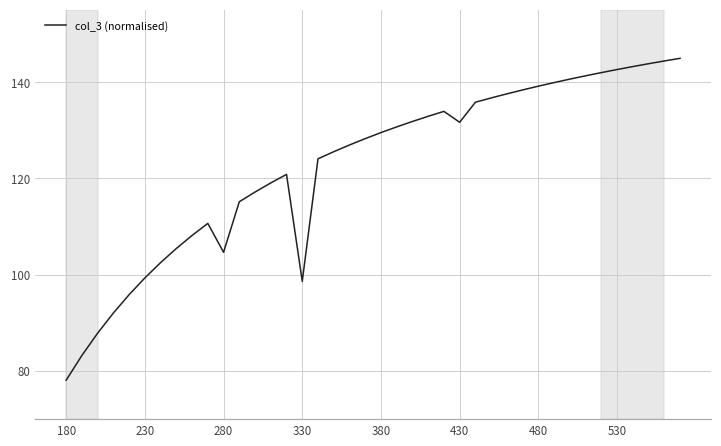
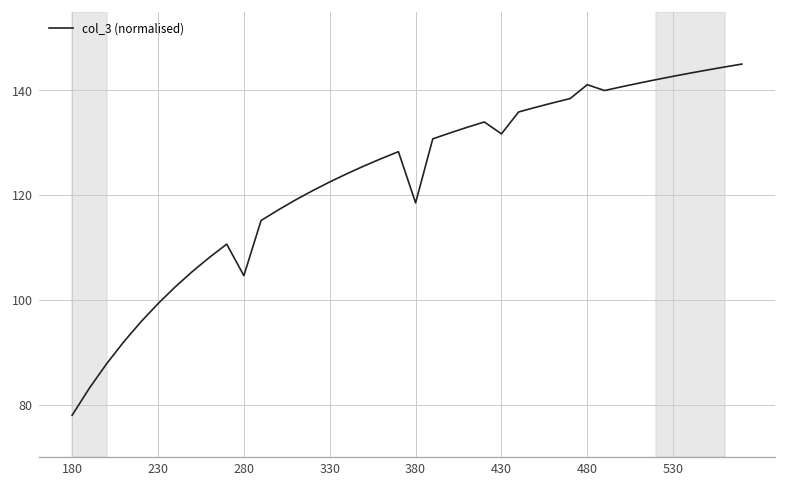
  {
    "180": 78,
    "230": 99,
    "280": 105,
-   "330": 99,
-   "380": 130,
+   "330": 123,
+   "380": 119,
    "430": 132,
-   "480": 139,
+   "480": 141,
    "530": 143
  }
